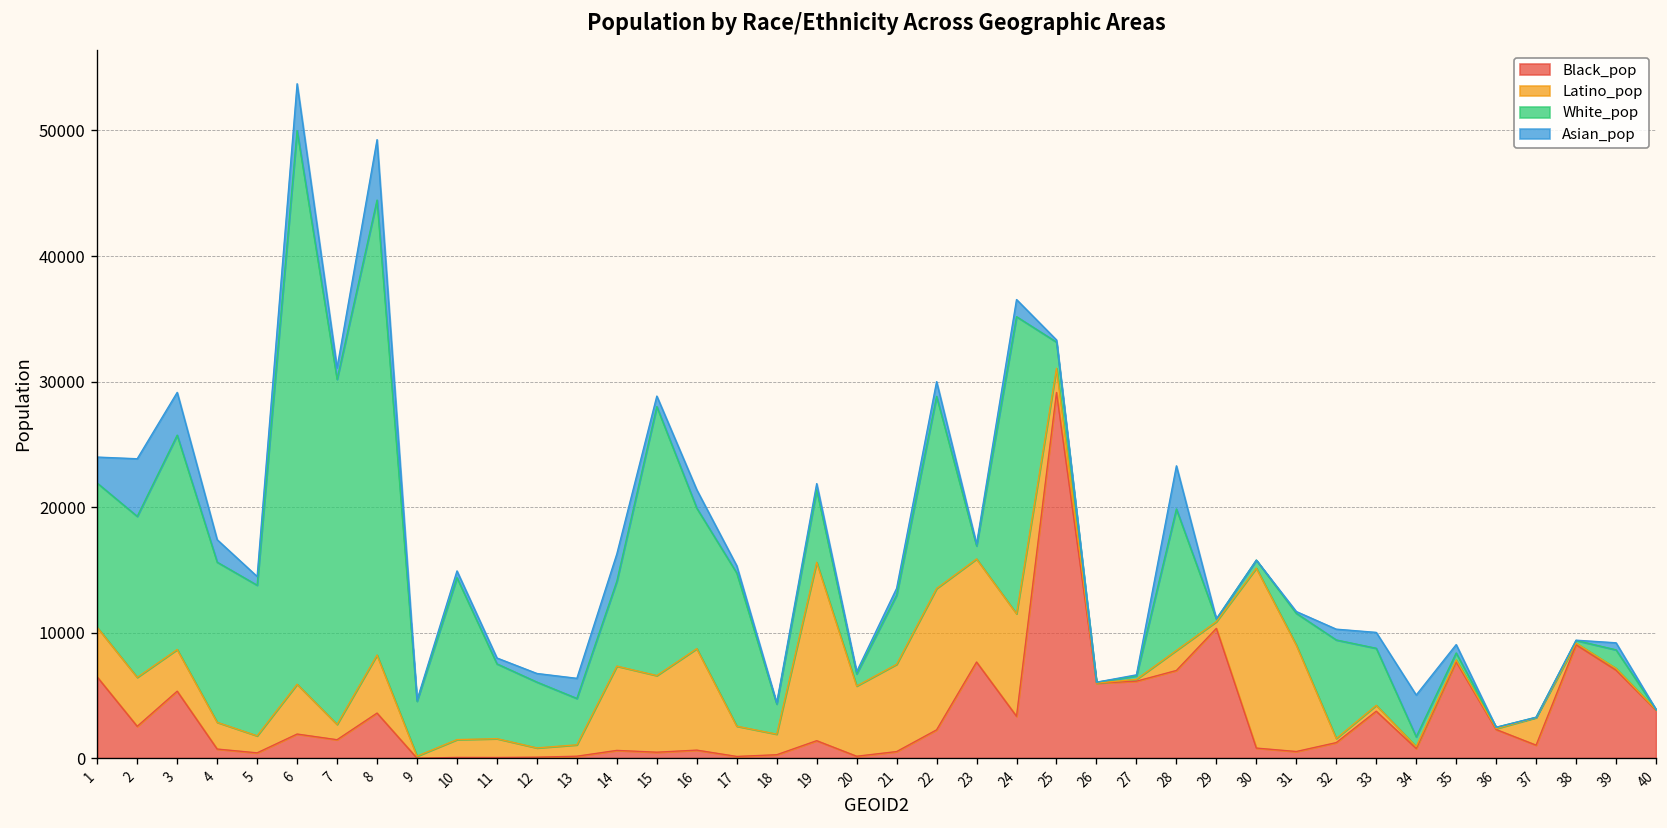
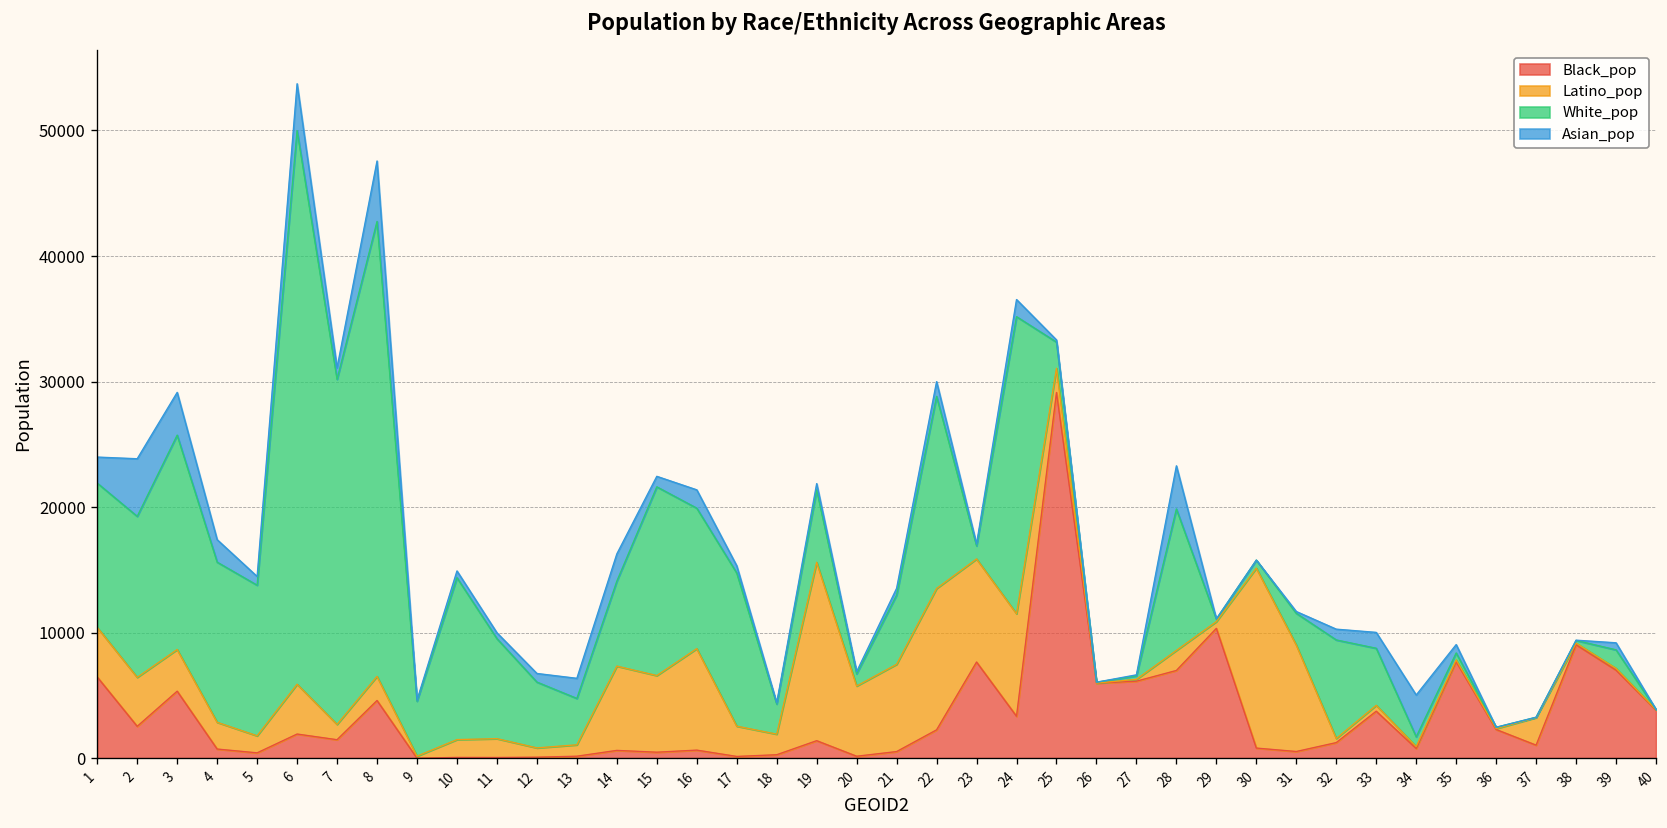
  {
    "Black_pop": {
      "1": 6500,
      "2": 2500,
      "3": 5300,
      "4": 700,
      "5": 400,
      "6": 1900,
      "7": 1500,
-     "8": 3600,
+     "8": 4600,
      "10": 100,
      "11": 100,
      "12": 100,
      "13": 200,
      "14": 600,
      "15": 500,
      "16": 600,
      "17": 100,
      "18": 300,
      "19": 1400,
      "20": 200,
      "21": 500,
      "22": 2300,
      "23": 7700,
      "24": 3300,
      "25": 29100,
      "28": 7000,
      "29": 10300,
      "30": 800,
      "31": 500,
      "32": 1200,
      "33": 3700,
      "37": 1000
    },
    "Latino_pop": {
      "1": 4000,
      "2": 3900,
      "3": 3300,
      "4": 2100,
      "5": 1400,
      "6": 4000,
      "7": 1200,
-     "8": 4600,
+     "8": 1900,
      "10": 1400,
      "11": 1500,
      "12": 700,
      "13": 900,
      "14": 6700,
      "15": 6100,
      "16": 8100,
      "17": 2400,
      "18": 1600,
      "19": 14200,
      "20": 5600,
      "21": 7000,
      "22": 11300,
      "23": 8200,
      "24": 8200,
      "25": 1900,
      "28": 1600,
      "30": 14300,
      "31": 8500,
      "32": 300,
      "33": 500
    },
    "White_pop": {
      "1": 11500,
      "2": 12800,
      "3": 17100,
      "4": 12800,
      "5": 12000,
      "6": 44100,
      "7": 27500,
      "8": 36200,
      "10": 12900,
-     "11": 6000,
+     "11": 8000,
      "12": 5200,
      "13": 3700,
      "14": 6800,
-     "15": 21400,
+     "15": 15000,
      "16": 11200,
      "17": 12200,
      "19": 5800,
      "21": 5500,
      "22": 15300,
      "24": 23700,
      "28": 11300,
      "32": 7800,
      "33": 4500,
      "34": 800,
      "35": 600,
      "39": 1500
    },
    "Asian_pop": {
      "1": 2100,
      "2": 4600,
      "3": 3400,
      "4": 1800,
      "5": 700,
      "6": 3700,
      "7": 900,
      "8": 4800,
      "10": 500,
      "11": 500,
      "12": 700,
      "13": 1600,
      "14": 2200,
      "15": 800,
      "16": 1500,
      "17": 600,
      "19": 500,
      "21": 500,
      "22": 1200,
      "24": 1400,
      "28": 3400,
      "32": 900,
      "33": 1300,
      "34": 3300,
      "35": 700,
      "39": 600
    }
  }
